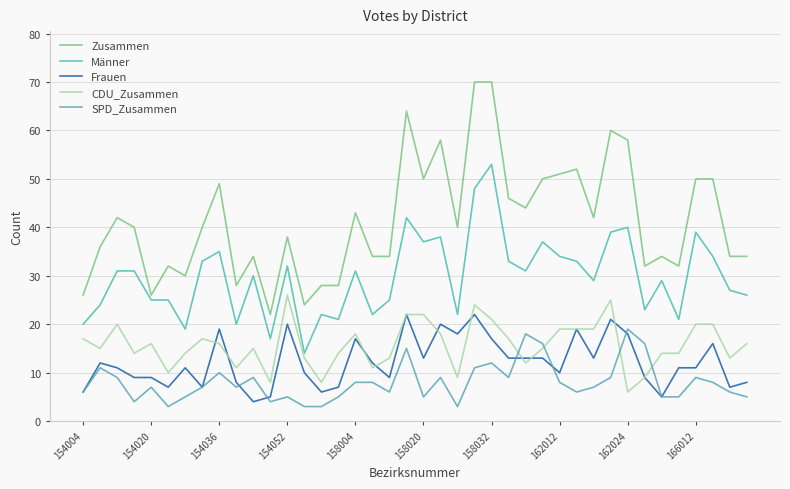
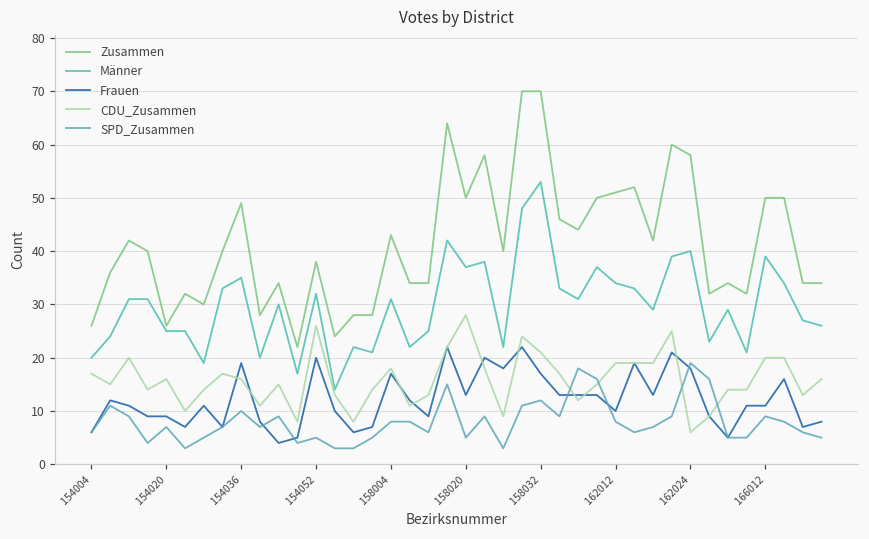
  {
    "Zusammen": {
      "154004": 26,
      "154020": 26,
      "154036": 49,
      "154052": 38,
      "158004": 43,
      "158020": 50,
      "158032": 70,
      "162012": 51,
      "162024": 58,
      "166012": 50
    },
    "Frauen": {
      "154020": 9,
      "154036": 19,
      "154052": 20,
      "158004": 17,
      "158020": 13,
      "158032": 17,
      "162012": 10,
      "162024": 18,
      "166012": 11
    },
    "CDU_Zusammen": {
      "154004": 17,
      "154020": 16,
      "154036": 16,
      "154052": 26,
      "158004": 18,
-     "158020": 22,
+     "158020": 28,
      "158032": 21,
      "162012": 19,
      "162024": 6,
      "166012": 20
    }
  }
